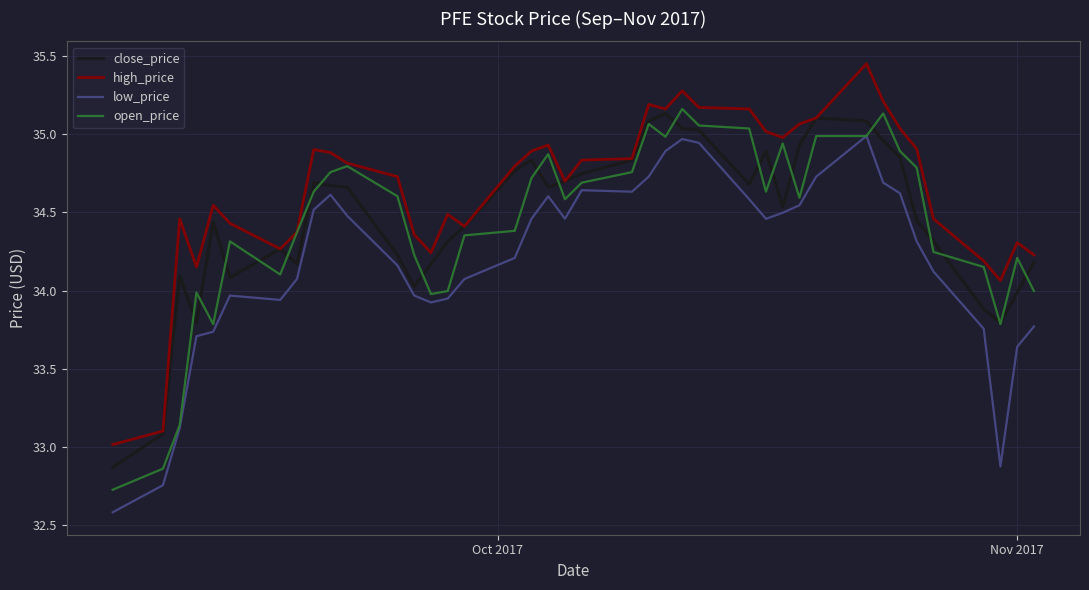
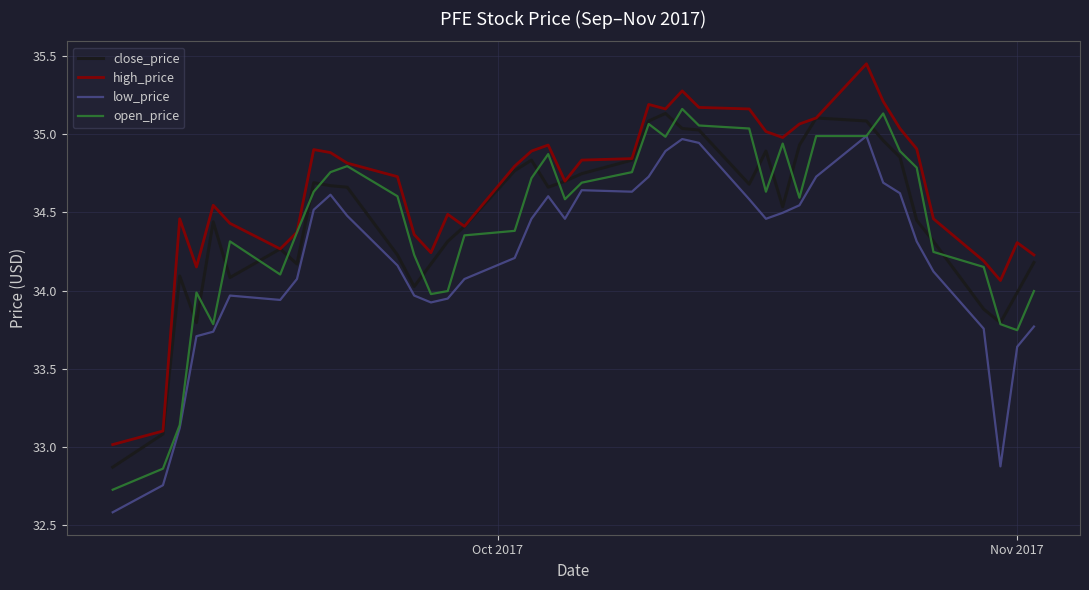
  {
    "close_price": {
      "Nov 2017": 33.99
    },
    "high_price": {
      "Nov 2017": 34.31
    },
    "low_price": {
      "Nov 2017": 33.64
    },
    "open_price": {
-     "Nov 2017": 34.21
+     "Nov 2017": 33.75
    }
  }
